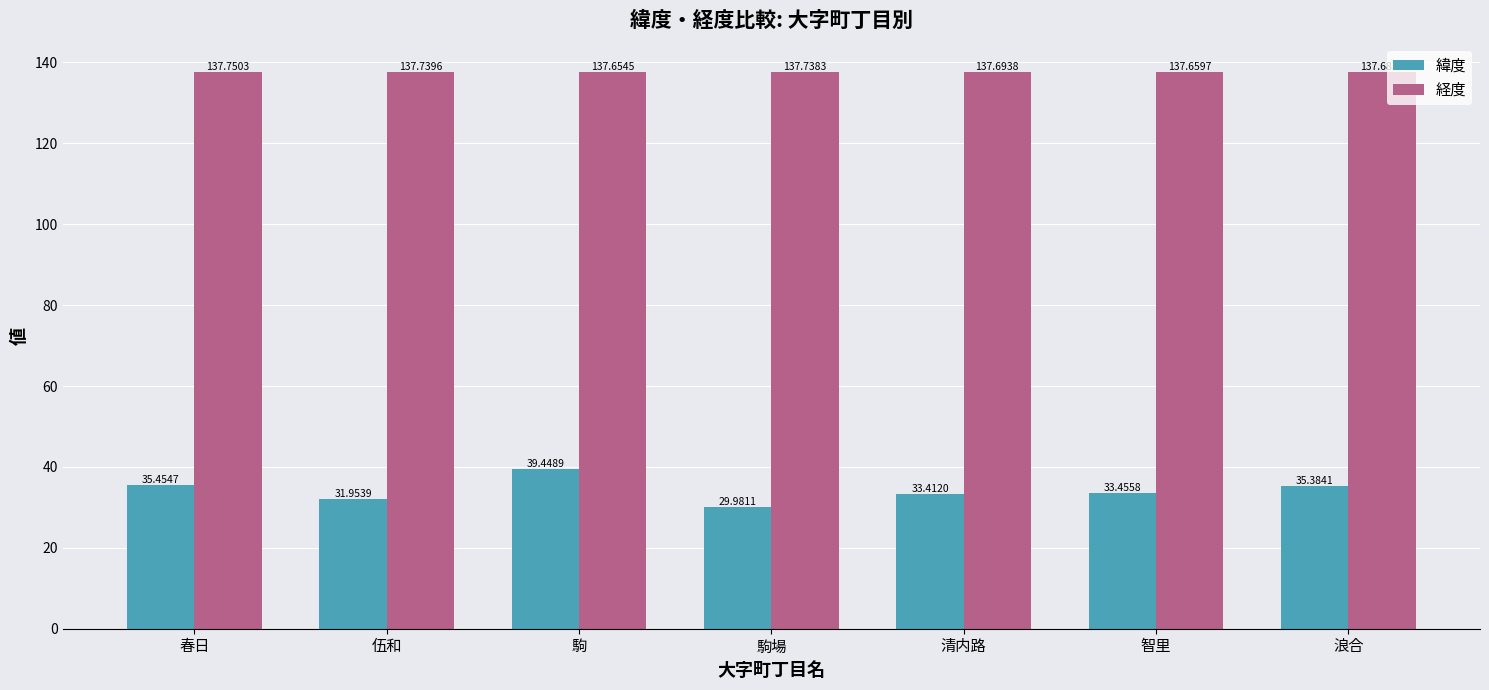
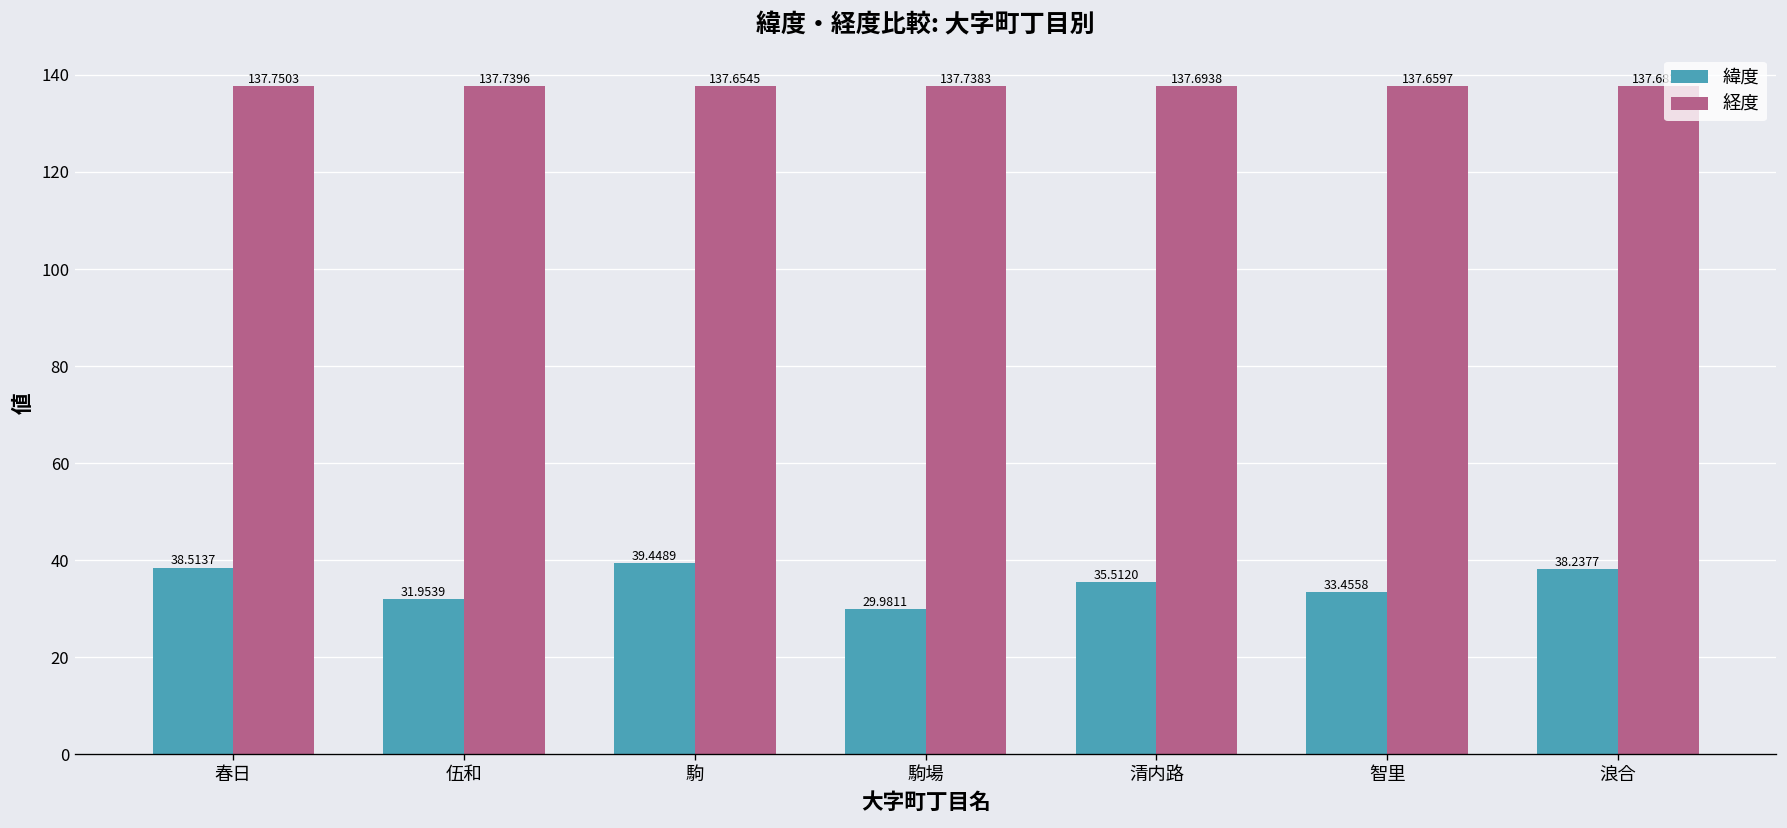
  {
    "緯度": {
-     "春日": 35.4547,
+     "春日": 38.5137,
      "伍和": 31.9539,
      "駒": 39.4489,
      "駒場": 29.9811,
-     "清内路": 33.4120,
+     "清内路": 35.5120,
      "智里": 33.4558,
-     "浪合": 35.3841
+     "浪合": 38.2377
    },
    "経度": {
      "春日": 137.7503,
      "伍和": 137.7396,
      "駒": 137.6545,
      "駒場": 137.7383,
      "清内路": 137.6938,
      "智里": 137.6597
    }
  }
